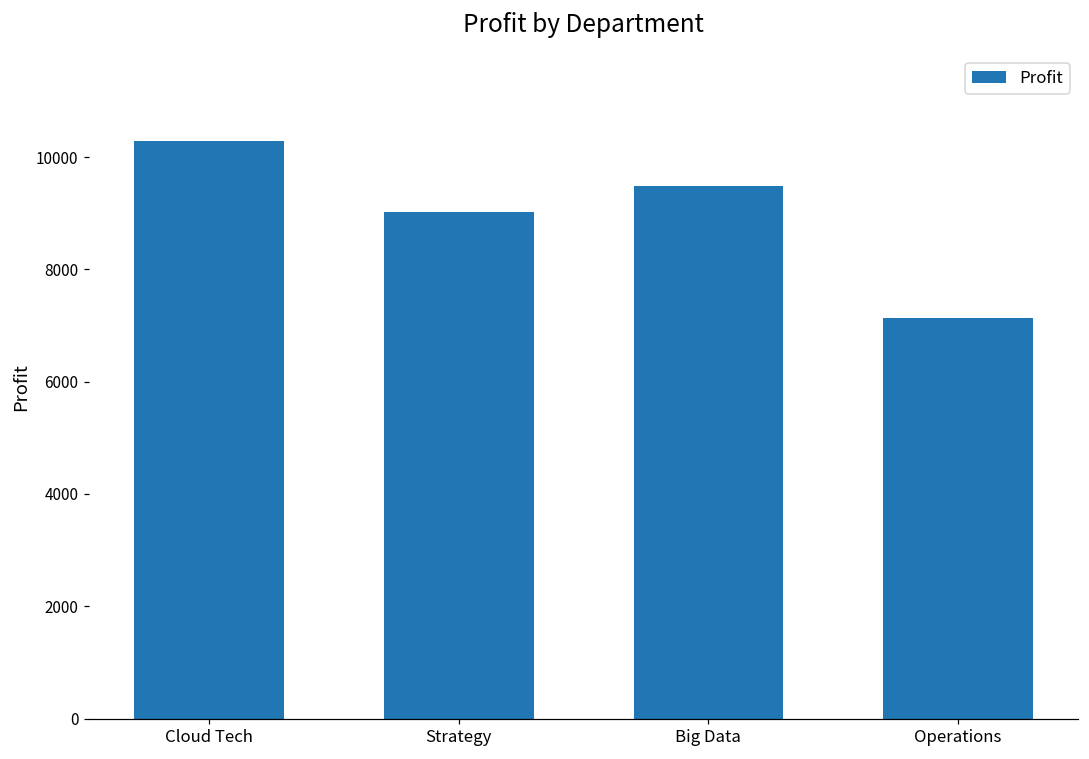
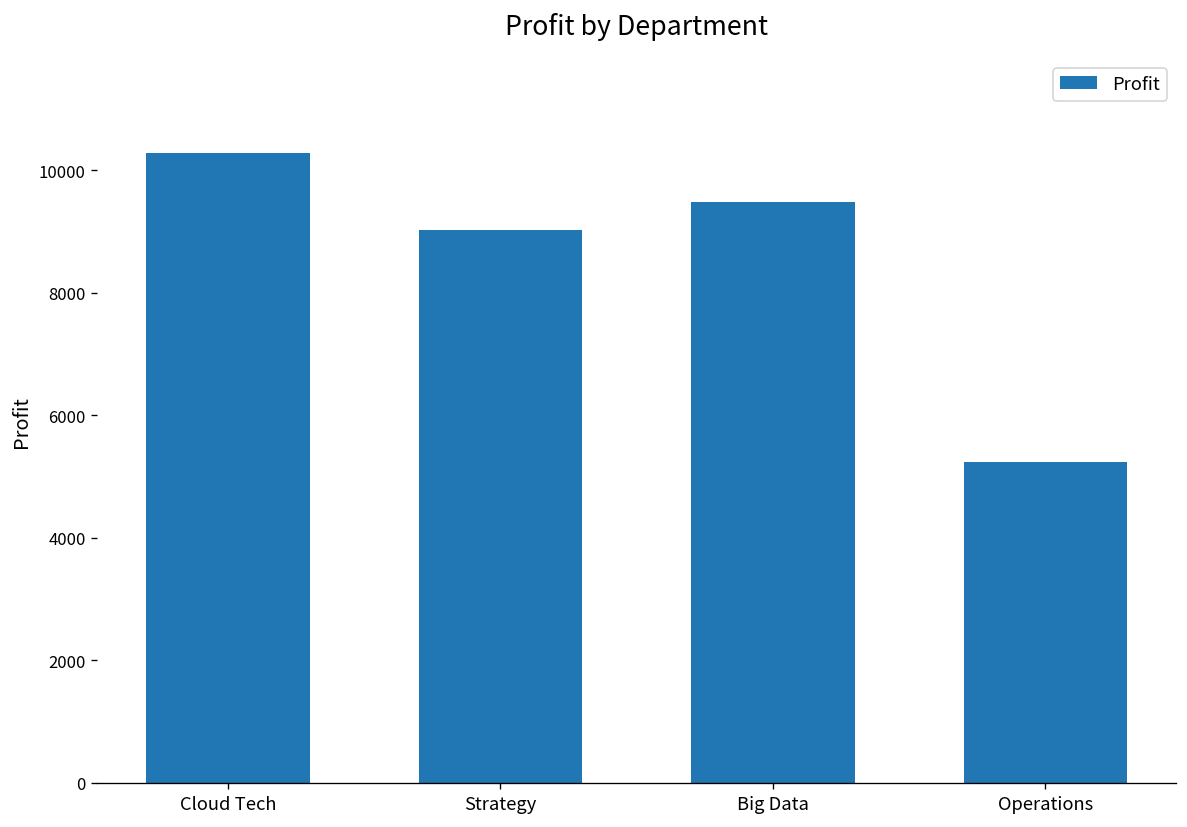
  {
    "Cloud Tech": 10300,
    "Strategy": 9000,
    "Big Data": 9500,
-   "Operations": 7100
+   "Operations": 5200
  }
